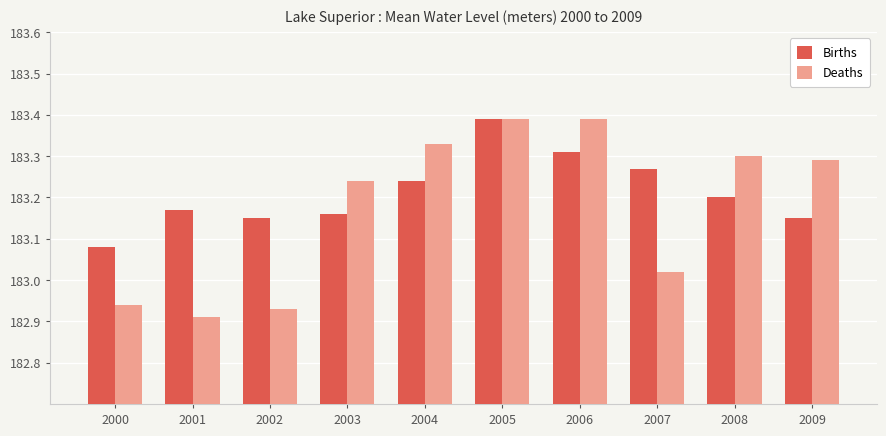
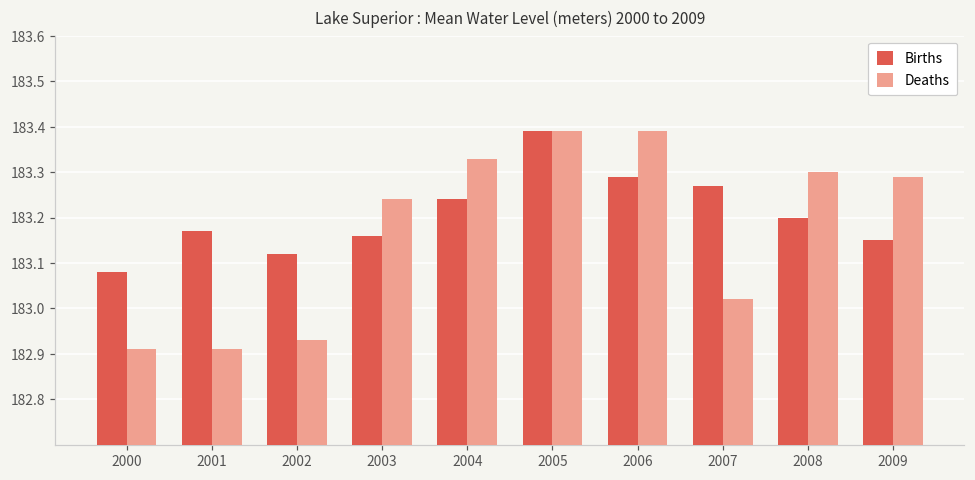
  {
    "Births": {
      "2000": 183.08,
      "2001": 183.17,
-     "2002": 183.15,
+     "2002": 183.12,
      "2003": 183.16,
      "2004": 183.24,
      "2005": 183.39,
-     "2006": 183.31,
+     "2006": 183.29,
      "2007": 183.27,
      "2008": 183.20,
      "2009": 183.15
    },
    "Deaths": {
-     "2000": 182.94,
+     "2000": 182.91,
      "2001": 182.91,
      "2002": 182.93,
      "2003": 183.24,
      "2004": 183.33,
      "2005": 183.39,
      "2006": 183.39,
      "2007": 183.02,
      "2008": 183.30,
      "2009": 183.29
    }
  }
